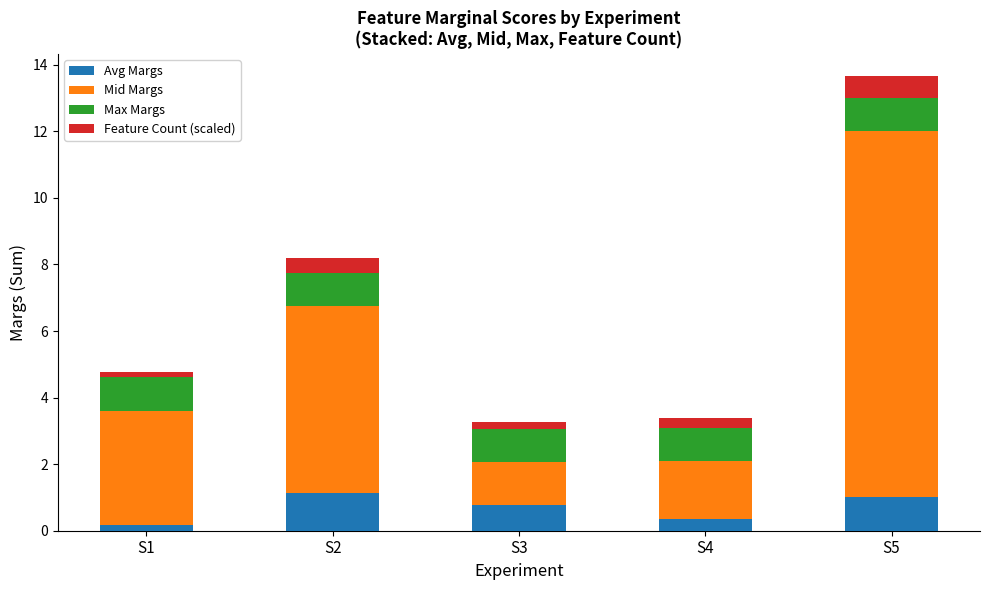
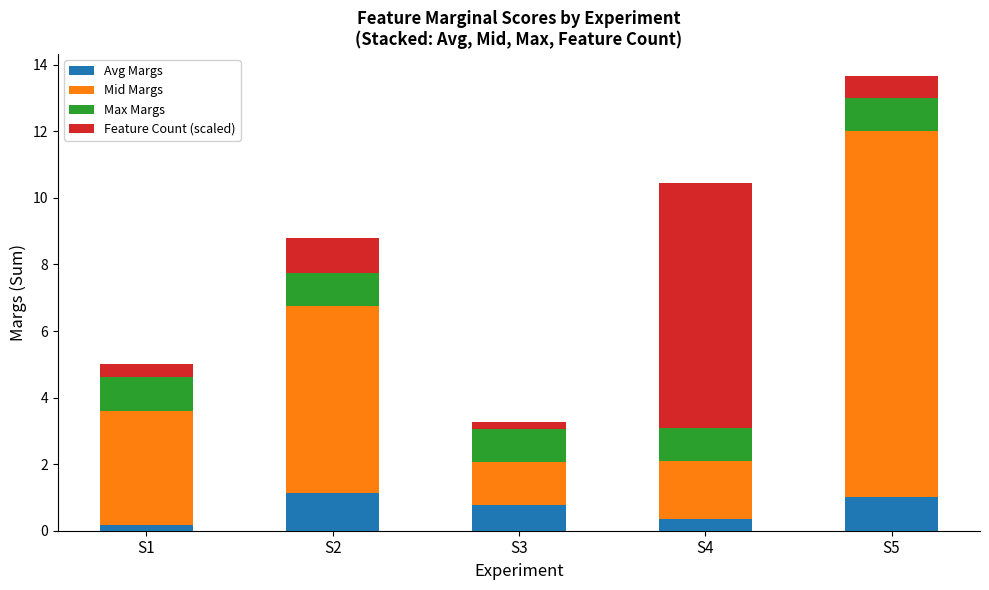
  {
    "Avg Margs": {
      "S1": 0.2,
      "S2": 1.1,
      "S3": 0.8,
      "S4": 0.4,
      "S5": 1.0
    },
    "Mid Margs": {
      "S1": 3.5,
      "S2": 5.6,
      "S3": 1.3,
      "S4": 1.7,
      "S5": 11.0
    },
    "Feature Count (scaled)": {
-     "S1": 0.2,
-     "S2": 0.5,
+     "S1": 0.4,
+     "S2": 1.0,
      "S3": 0.2,
-     "S4": 0.3,
+     "S4": 7.4,
      "S5": 0.7
    }
  }
